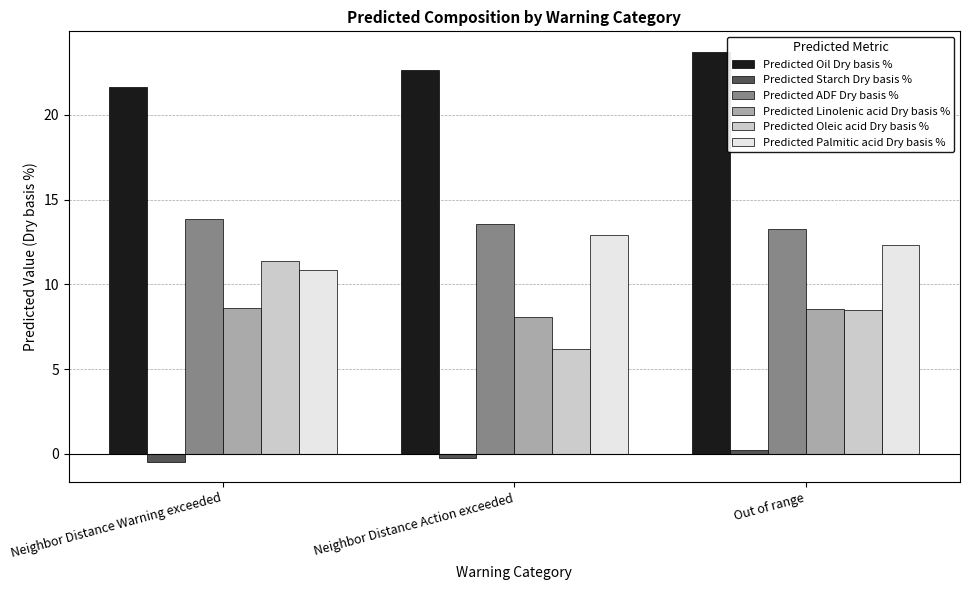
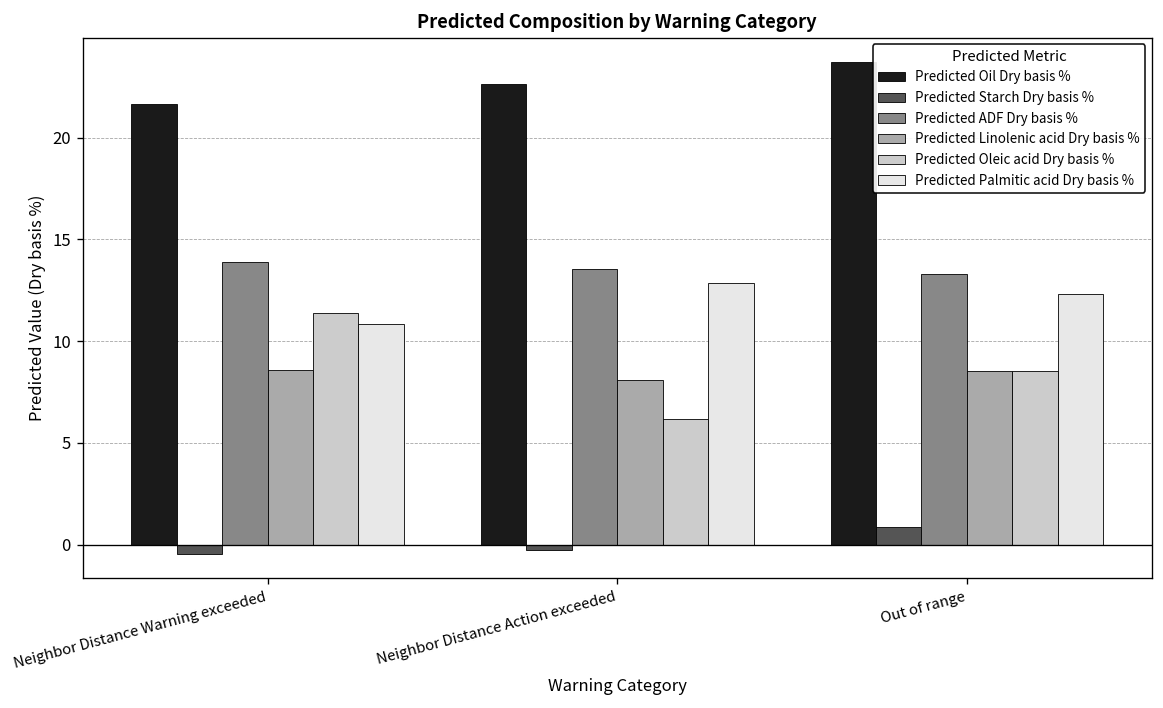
  {
    "Predicted Oil Dry basis %": {
      "Neighbor Distance Warning exceeded": 21.6,
      "Neighbor Distance Action exceeded": 22.7,
      "Out of range": 23.7
    },
    "Predicted Starch Dry basis %": {
      "Neighbor Distance Warning exceeded": -0.5,
      "Neighbor Distance Action exceeded": -0.3,
-     "Out of range": 0.3
+     "Out of range": 0.9
    }
  }
